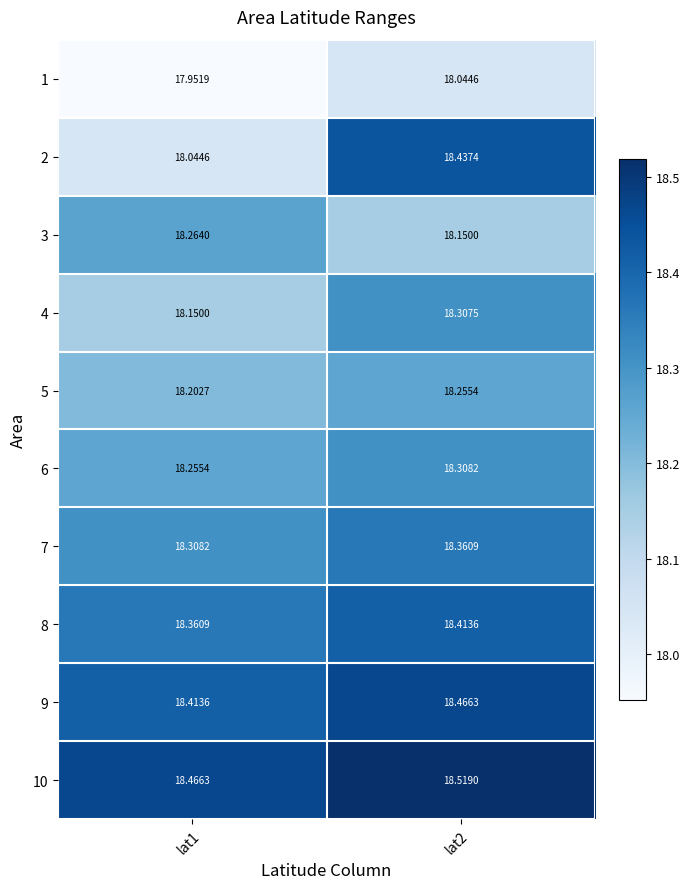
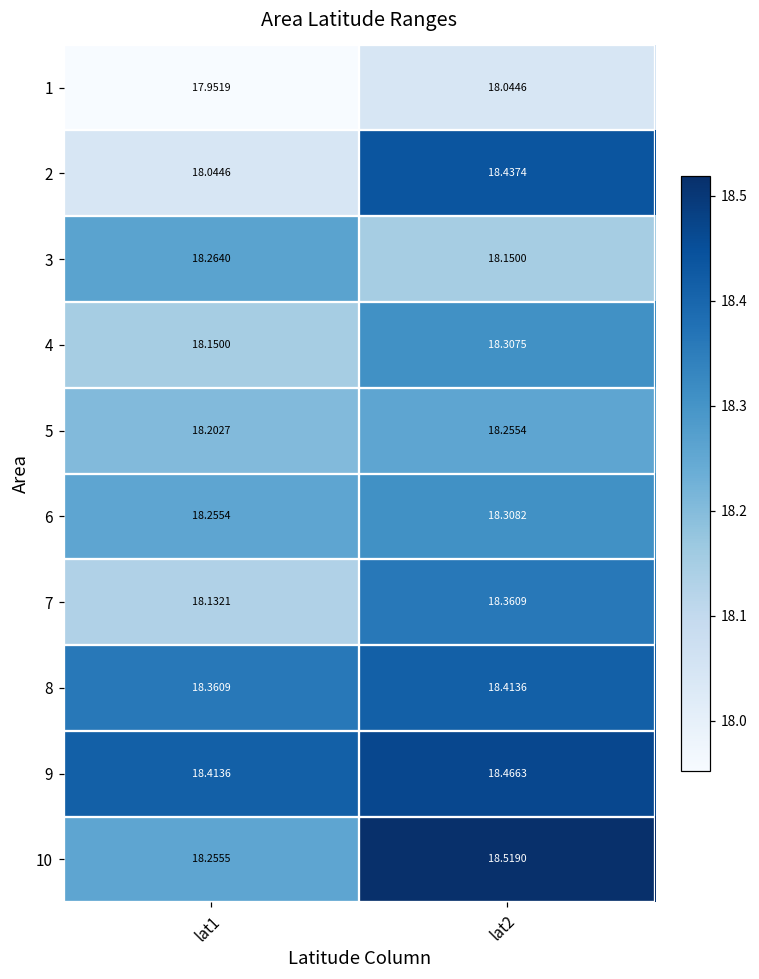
  {
    "1": {
      "lat1": 17.9519,
      "lat2": 18.0446
    },
    "2": {
      "lat1": 18.0446,
      "lat2": 18.4374
    },
    "3": {
      "lat1": 18.2640,
      "lat2": 18.1500
    },
    "4": {
      "lat1": 18.1500,
      "lat2": 18.3075
    },
    "5": {
      "lat1": 18.2027,
      "lat2": 18.2554
    },
    "6": {
      "lat1": 18.2554,
      "lat2": 18.3082
    },
    "7": {
-     "lat1": 18.3082,
+     "lat1": 18.1321,
      "lat2": 18.3609
    },
    "8": {
      "lat1": 18.3609,
      "lat2": 18.4136
    },
    "9": {
      "lat1": 18.4136,
      "lat2": 18.4663
    },
    "10": {
-     "lat1": 18.4663,
+     "lat1": 18.2555,
      "lat2": 18.5190
    }
  }
